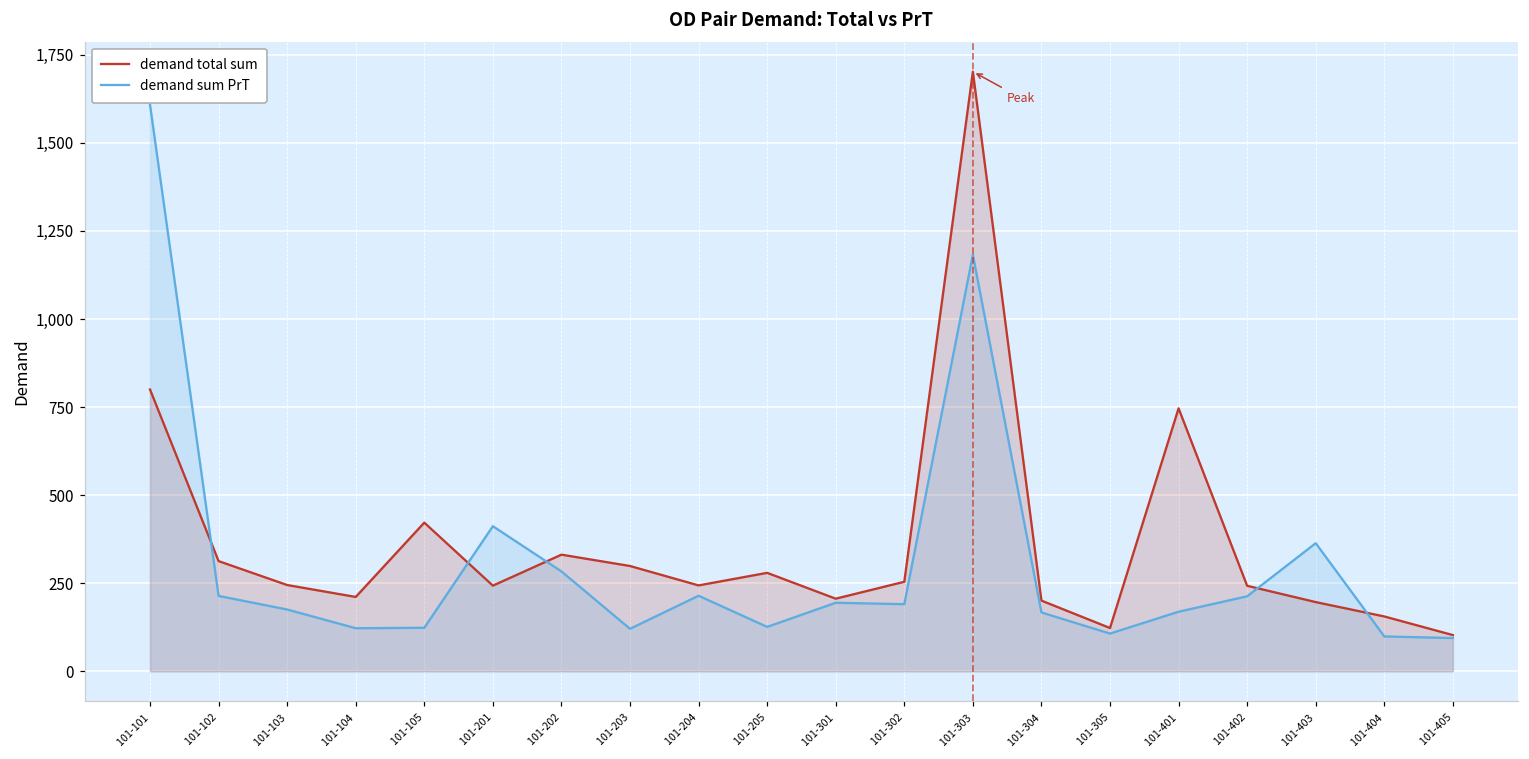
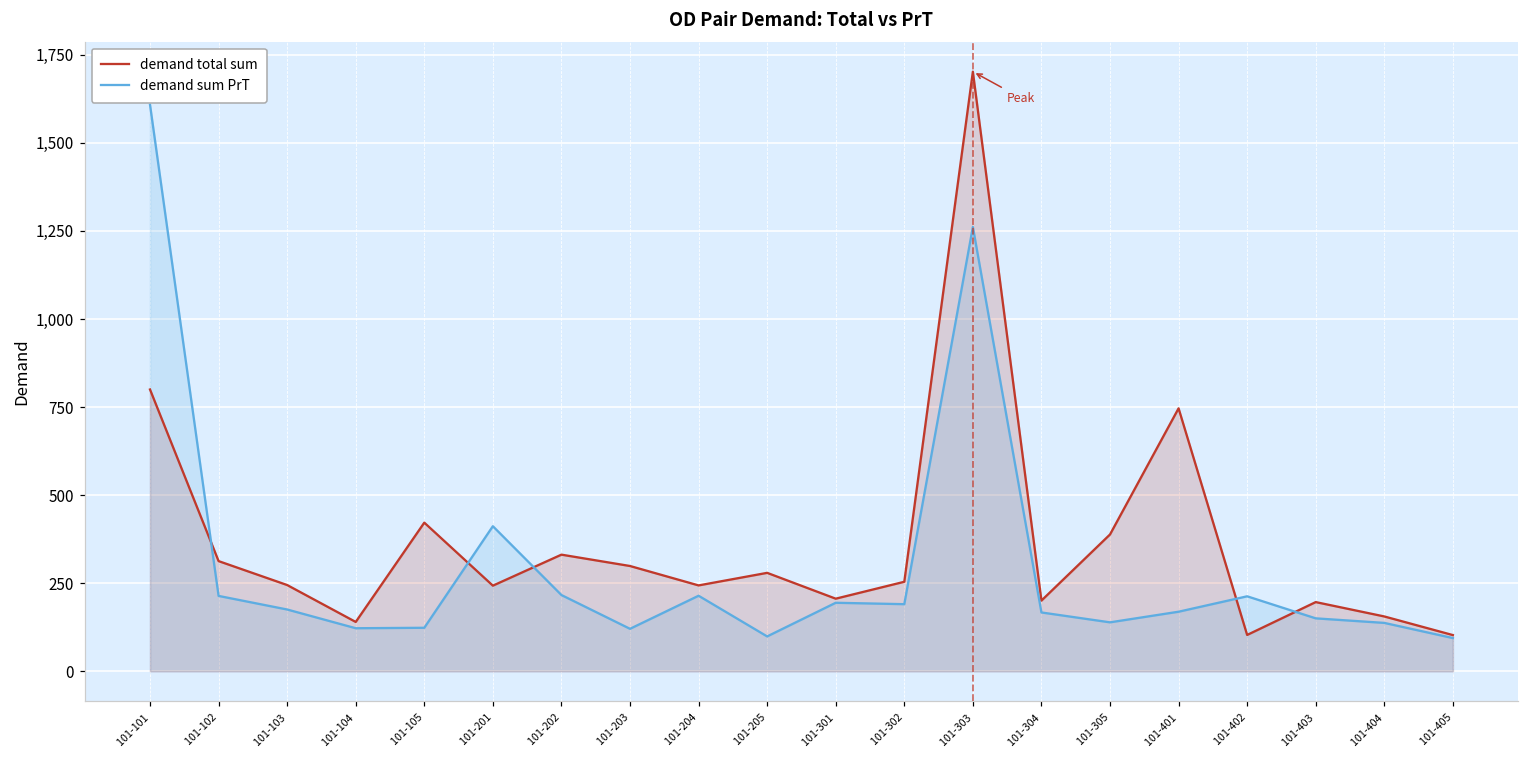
  {
    "demand total sum": {
      "101-101": "800",
      "101-102": "310",
      "101-103": "240",
-     "101-104": "210",
+     "101-104": "140",
      "101-105": "420",
      "101-201": "240",
      "101-202": "330",
      "101-203": "300",
      "101-204": "240",
      "101-205": "280",
      "101-301": "210",
      "101-302": "250",
      "101-303": "1,700",
      "101-304": "200",
-     "101-305": "120",
+     "101-305": "390",
      "101-401": "750",
-     "101-402": "240",
+     "101-402": "100",
      "101-403": "200",
      "101-404": "160",
      "101-405": "100"
    },
    "demand sum PrT": {
      "101-101": "1,610",
      "101-102": "210",
      "101-103": "180",
      "101-104": "120",
      "101-105": "120",
      "101-201": "410",
-     "101-202": "280",
+     "101-202": "220",
      "101-203": "120",
      "101-204": "210",
-     "101-205": "130",
+     "101-205": "100",
      "101-301": "190",
      "101-302": "190",
-     "101-303": "1,180",
+     "101-303": "1,260",
      "101-304": "170",
-     "101-305": "110",
+     "101-305": "140",
      "101-401": "170",
      "101-402": "210",
-     "101-403": "360",
-     "101-404": "100",
+     "101-403": "150",
+     "101-404": "140",
      "101-405": "90"
    }
  }
